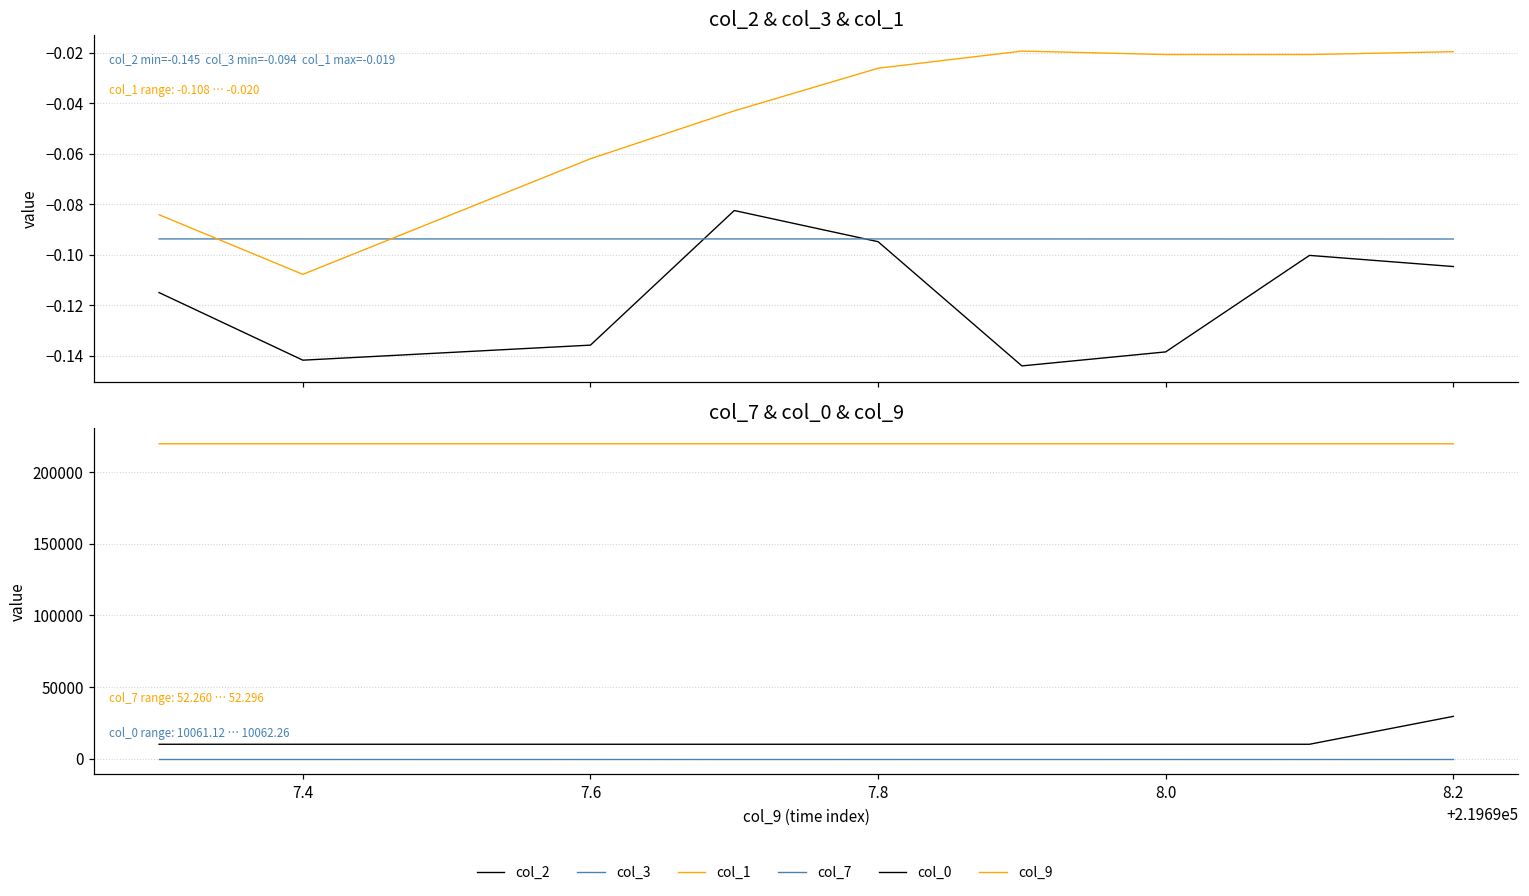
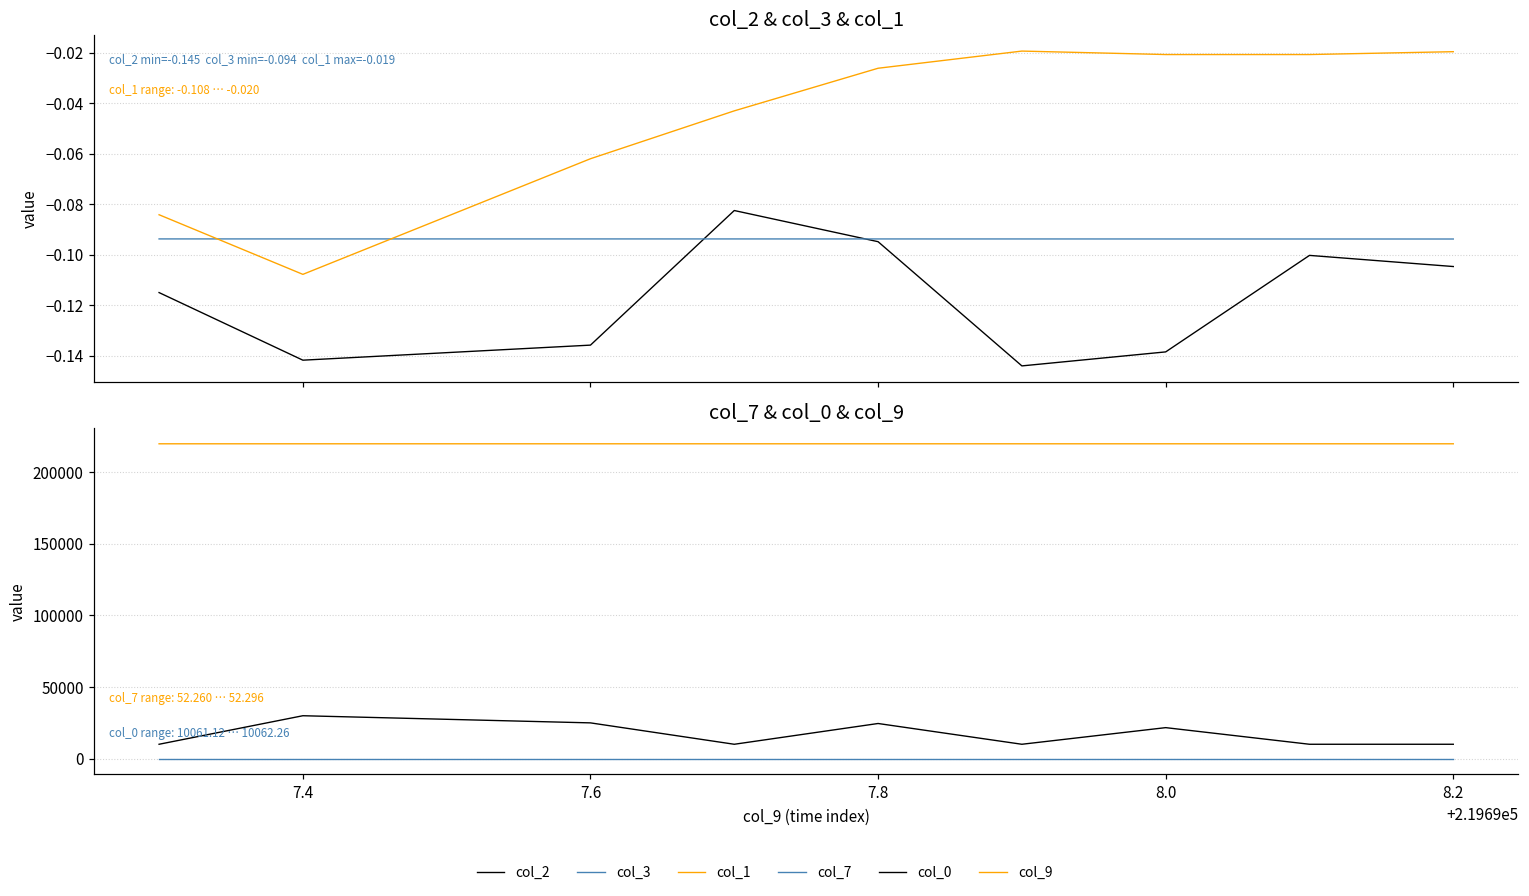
  {
    "col_7 & col_0 & col_9": {
      "col_7": {
        "7.4": 0,
        "7.6": 0,
        "7.8": 0,
        "8.0": 0,
        "8.2": 0
      },
      "col_0": {
-       "7.4": 10000,
-       "7.6": 10000,
-       "7.8": 10000,
-       "8.0": 10000,
-       "8.2": 30000
+       "7.4": 30000,
+       "7.6": 25000,
+       "7.8": 25000,
+       "8.0": 22000,
+       "8.2": 10000
      },
      "col_9": {
        "7.4": 220000,
        "7.6": 220000,
        "7.8": 220000,
        "8.0": 220000,
        "8.2": 220000
      }
    }
  }
